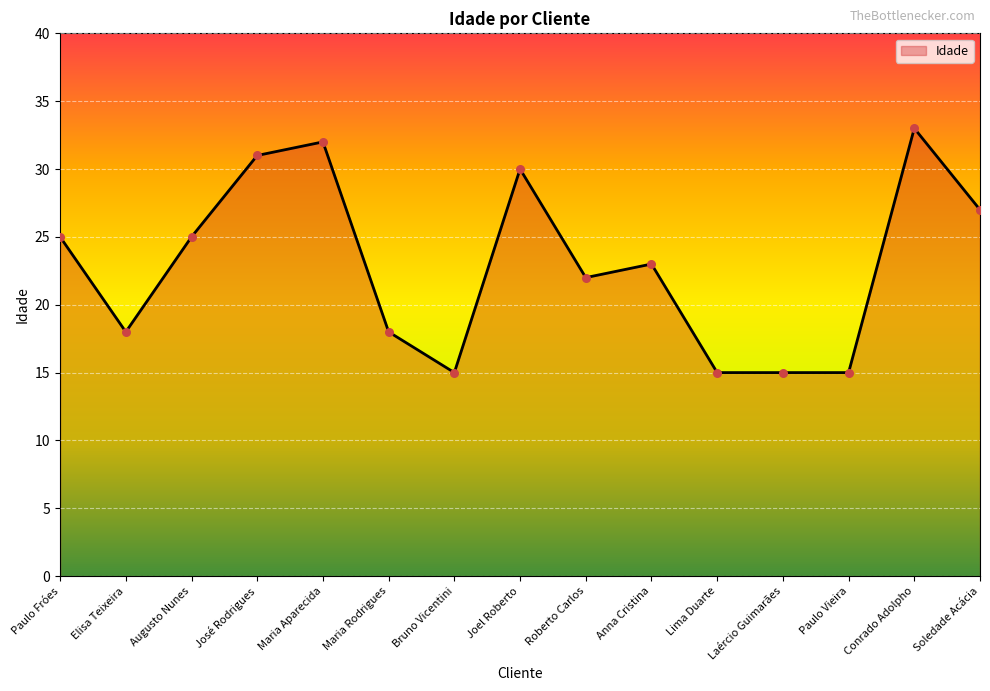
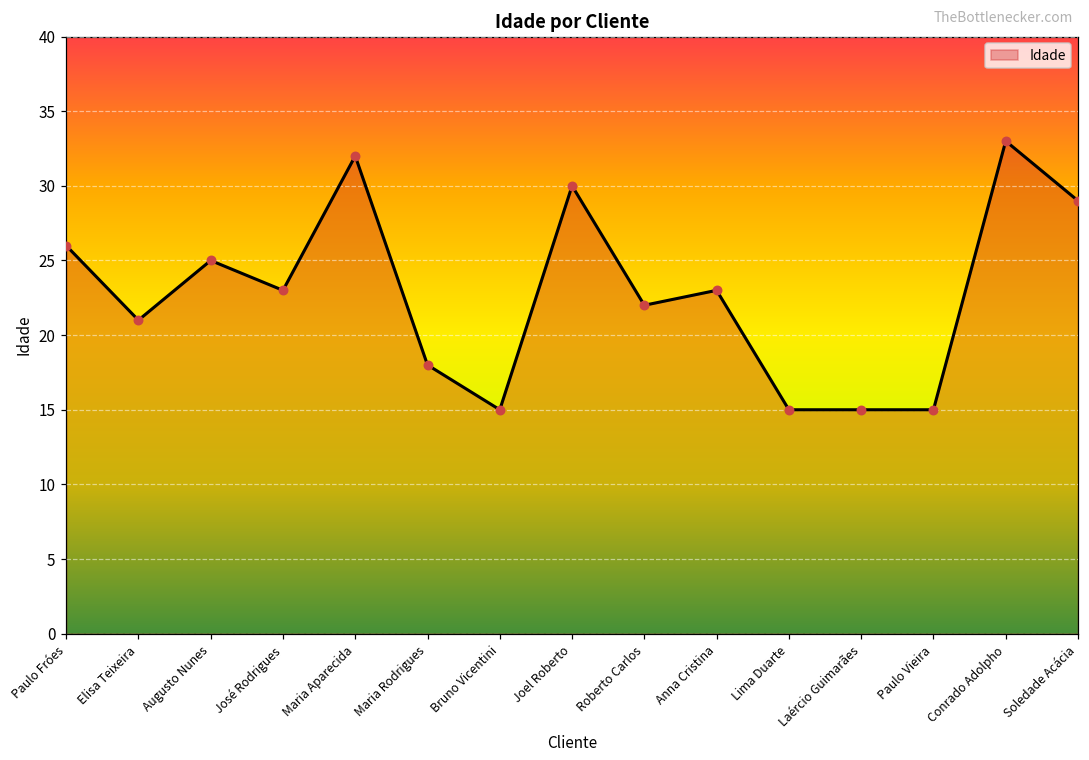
  {
-   "Paulo Fróes": 25,
-   "Elisa Teixeira": 18,
+   "Paulo Fróes": 26,
+   "Elisa Teixeira": 21,
    "Augusto Nunes": 25,
-   "José Rodrigues": 31,
+   "José Rodrigues": 23,
    "Maria Aparecida": 32,
    "Maria Rodrigues": 18,
    "Bruno Vicentini": 15,
    "Joel Roberto": 30,
    "Roberto Carlos": 22,
    "Anna Cristina": 23,
    "Lima Duarte": 15,
    "Laércio Guimarães": 15,
    "Paulo Vieira": 15,
    "Conrado Adolpho": 33,
-   "Soledade Acácia": 27
+   "Soledade Acácia": 29
  }
